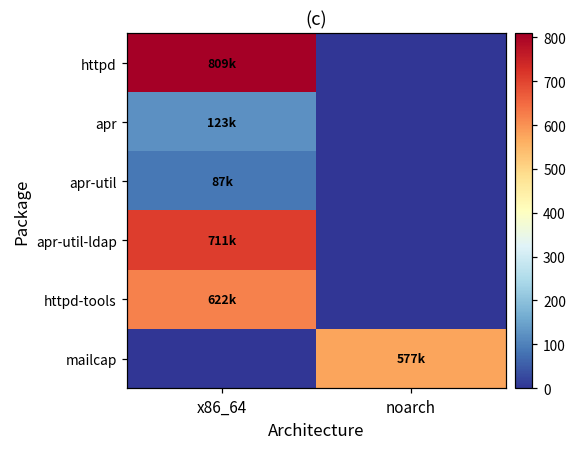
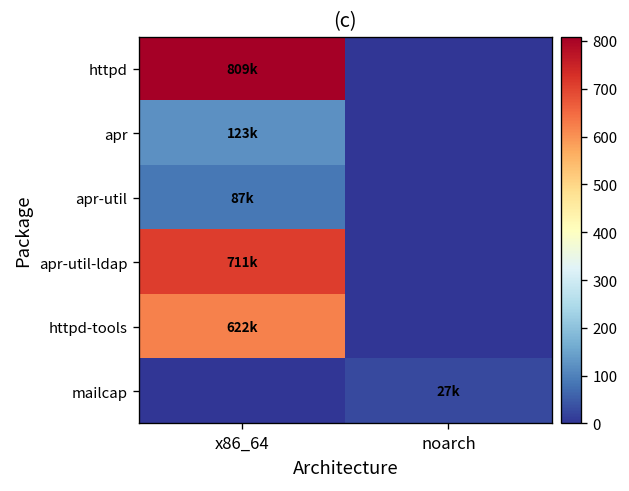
  {
    "httpd": {
      "x86_64": "809k"
    },
    "apr": {
      "x86_64": "123k"
    },
    "apr-util": {
      "x86_64": "87k"
    },
    "apr-util-ldap": {
      "x86_64": "711k"
    },
    "httpd-tools": {
      "x86_64": "622k"
    },
    "mailcap": {
-     "noarch": "577k"
+     "noarch": "27k"
    }
  }
